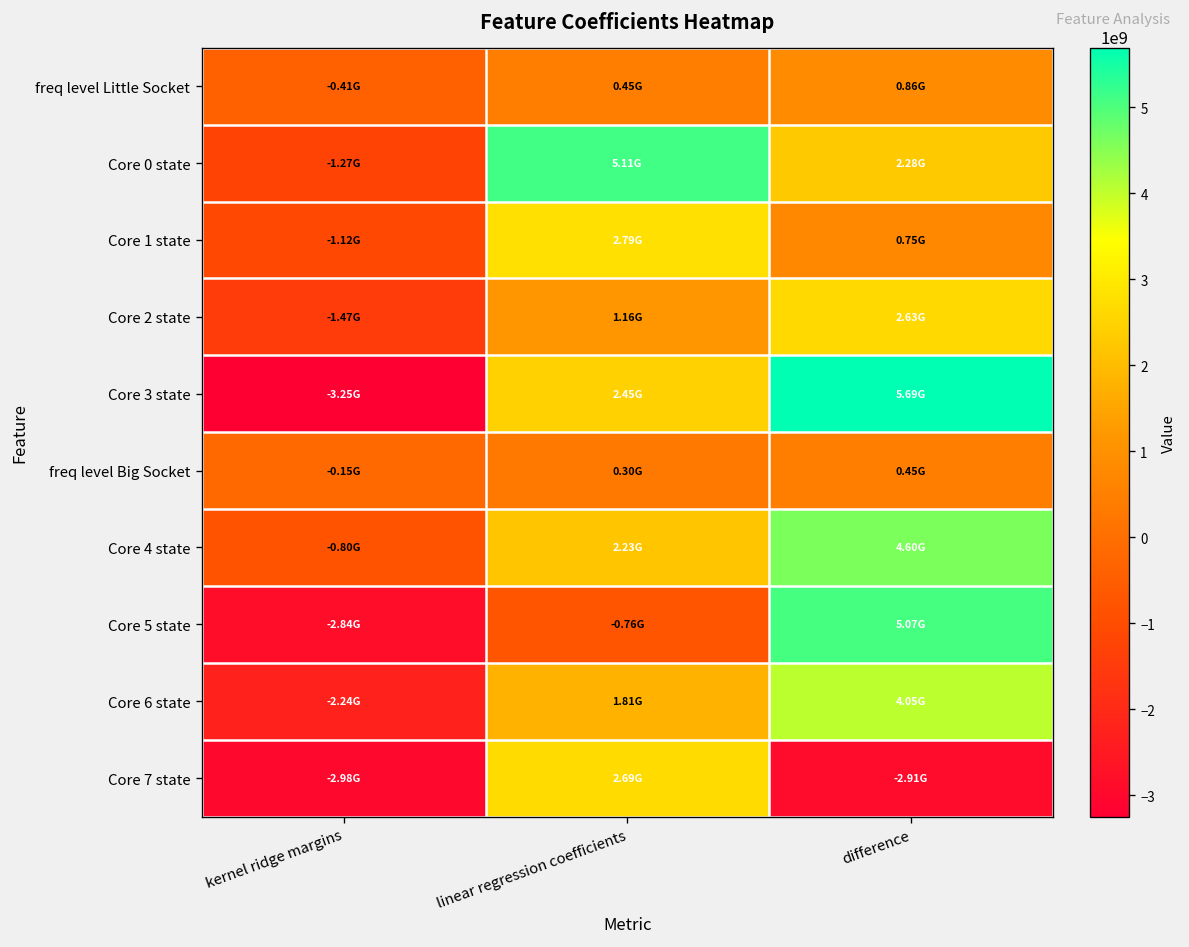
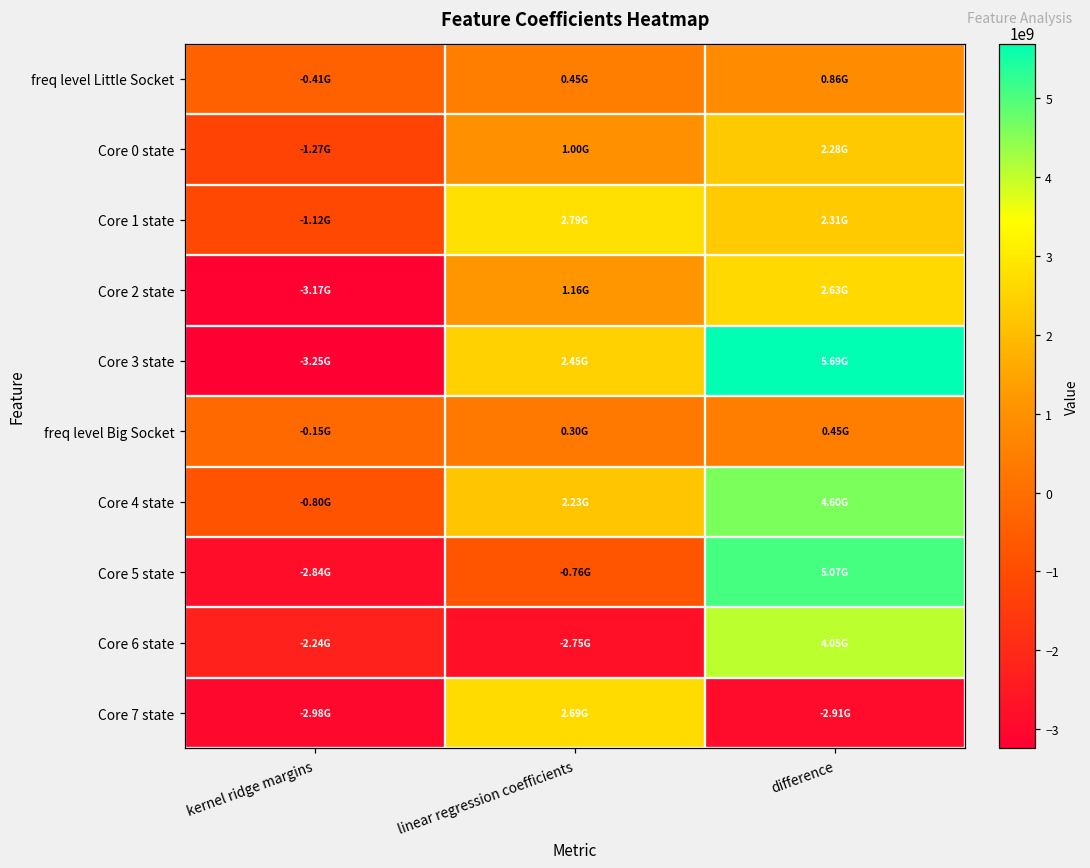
  {
    "freq level Little Socket": {
      "kernel ridge margins": "-0.41G",
      "linear regression coefficients": "0.45G",
      "difference": "0.86G"
    },
    "Core 0 state": {
      "kernel ridge margins": "-1.27G",
-     "linear regression coefficients": "5.11G",
+     "linear regression coefficients": "1.00G",
      "difference": "2.28G"
    },
    "Core 1 state": {
      "kernel ridge margins": "-1.12G",
      "linear regression coefficients": "2.79G",
-     "difference": "0.75G"
+     "difference": "2.31G"
    },
    "Core 2 state": {
-     "kernel ridge margins": "-1.47G",
+     "kernel ridge margins": "-3.17G",
      "linear regression coefficients": "1.16G",
      "difference": "2.63G"
    },
    "Core 3 state": {
      "kernel ridge margins": "-3.25G",
      "linear regression coefficients": "2.45G",
      "difference": "5.69G"
    },
    "freq level Big Socket": {
      "kernel ridge margins": "-0.15G",
      "linear regression coefficients": "0.30G",
      "difference": "0.45G"
    },
    "Core 4 state": {
      "kernel ridge margins": "-0.80G",
      "linear regression coefficients": "2.23G",
      "difference": "4.60G"
    },
    "Core 5 state": {
      "kernel ridge margins": "-2.84G",
      "linear regression coefficients": "-0.76G",
      "difference": "5.07G"
    },
    "Core 6 state": {
      "kernel ridge margins": "-2.24G",
-     "linear regression coefficients": "1.81G",
+     "linear regression coefficients": "-2.75G",
      "difference": "4.05G"
    },
    "Core 7 state": {
      "kernel ridge margins": "-2.98G",
      "linear regression coefficients": "2.69G",
      "difference": "-2.91G"
    }
  }
